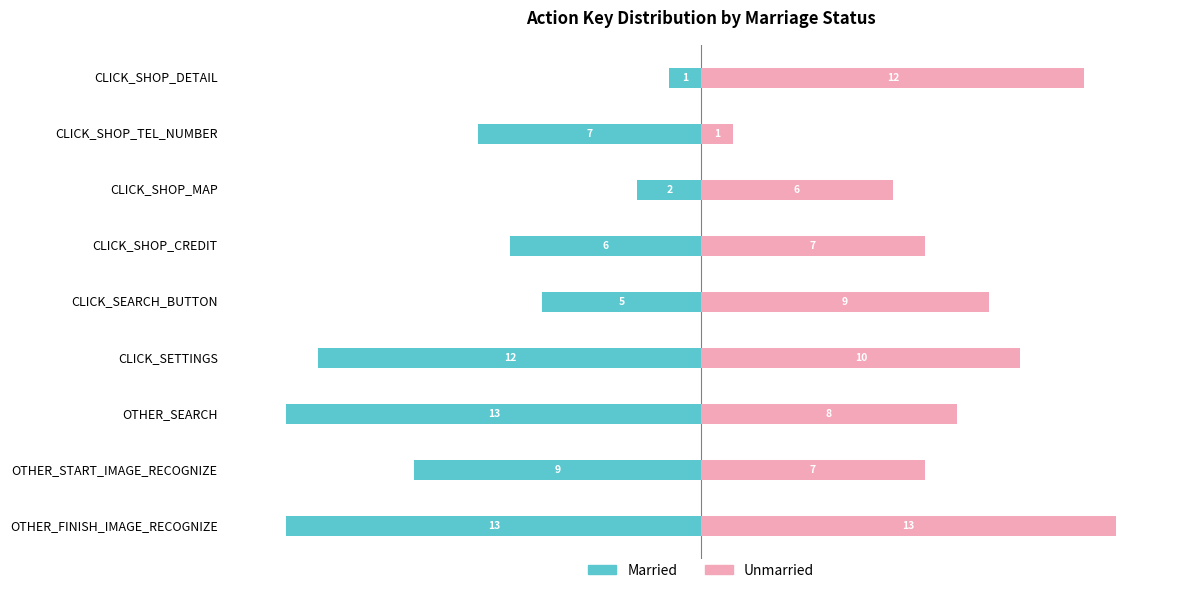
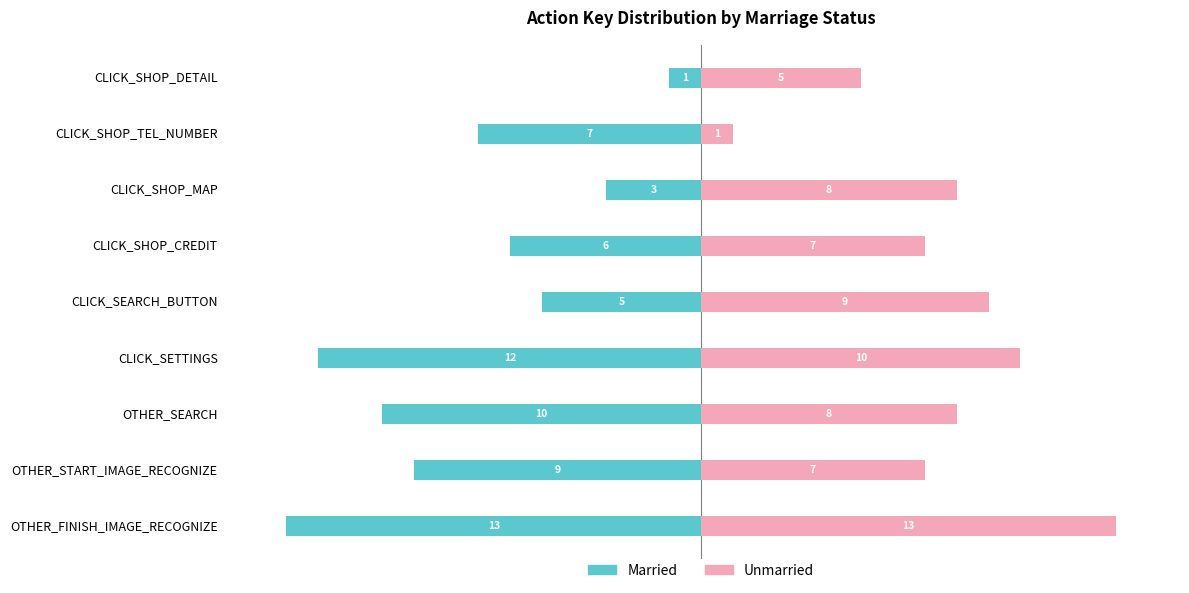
  {
    "Married": {
-     "CLICK_SHOP_MAP": 2,
-     "OTHER_SEARCH": 13
+     "CLICK_SHOP_MAP": 3,
+     "OTHER_SEARCH": 10
    },
    "Unmarried": {
-     "CLICK_SHOP_DETAIL": 12,
+     "CLICK_SHOP_DETAIL": 5,
      "CLICK_SHOP_TEL_NUMBER": 1,
-     "CLICK_SHOP_MAP": 6,
+     "CLICK_SHOP_MAP": 8,
      "CLICK_SHOP_CREDIT": 7,
      "CLICK_SEARCH_BUTTON": 9,
      "CLICK_SETTINGS": 10,
      "OTHER_SEARCH": 8,
      "OTHER_START_IMAGE_RECOGNIZE": 7,
      "OTHER_FINISH_IMAGE_RECOGNIZE": 13
    }
  }
